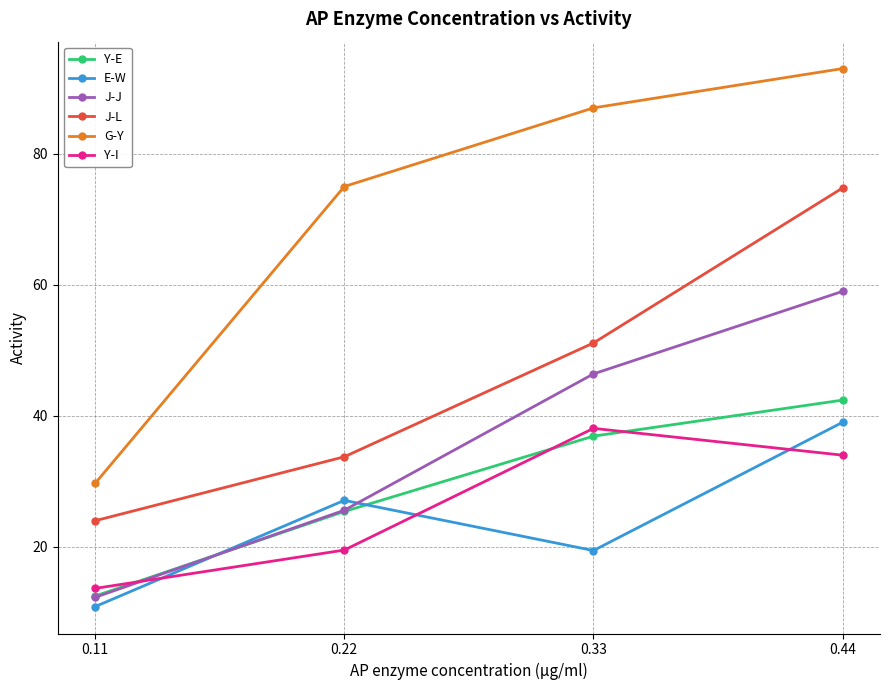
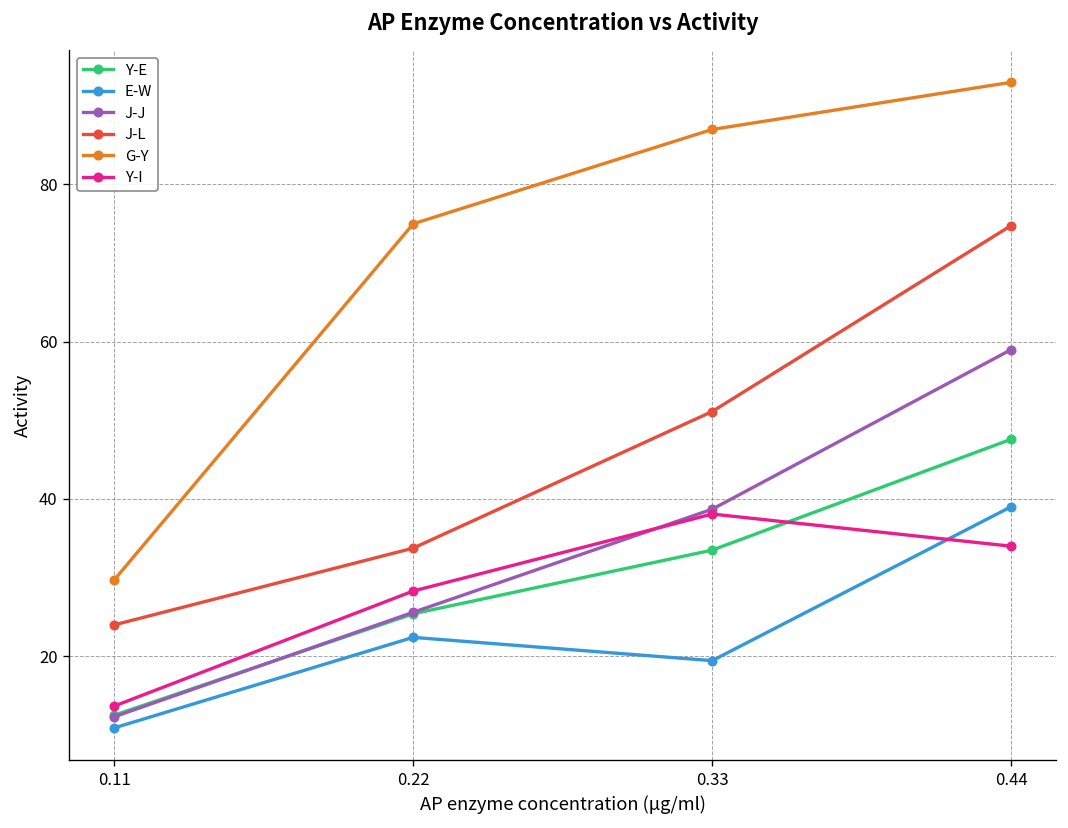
  {
    "Y-E": {
-     "0.33": 37,
-     "0.44": 42
+     "0.33": 34,
+     "0.44": 48
    },
    "E-W": {
      "0.11": 11,
-     "0.22": 27,
+     "0.22": 22,
      "0.33": 19,
      "0.44": 39
    },
    "J-J": {
-     "0.33": 46,
+     "0.33": 39,
      "0.44": 59
    },
    "Y-I": {
      "0.11": 14,
-     "0.22": 20,
+     "0.22": 28,
      "0.33": 38,
      "0.44": 34
    }
  }
